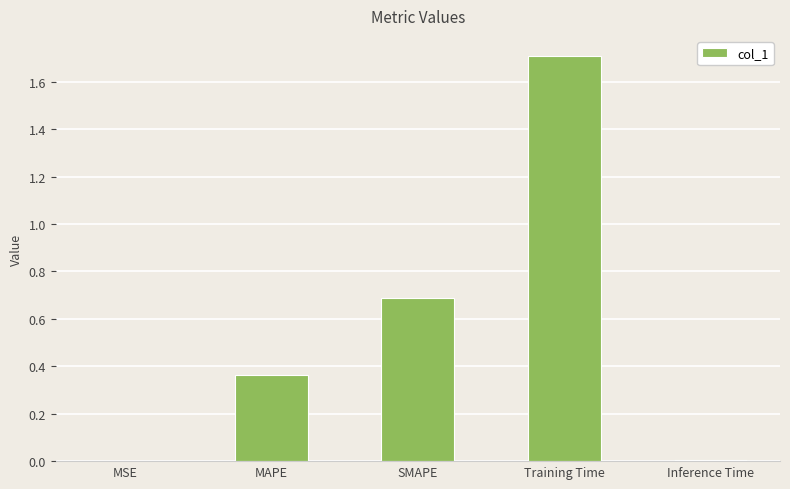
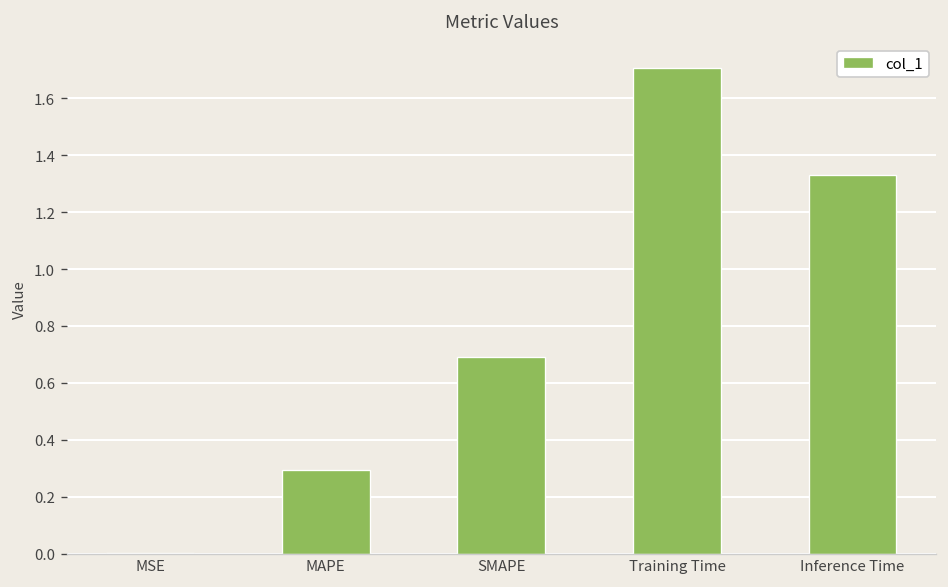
  {
-   "MAPE": 0.37,
+   "MAPE": 0.29,
    "SMAPE": 0.69,
    "Training Time": 1.71,
-   "Inference Time": 0.01
+   "Inference Time": 1.33
  }
